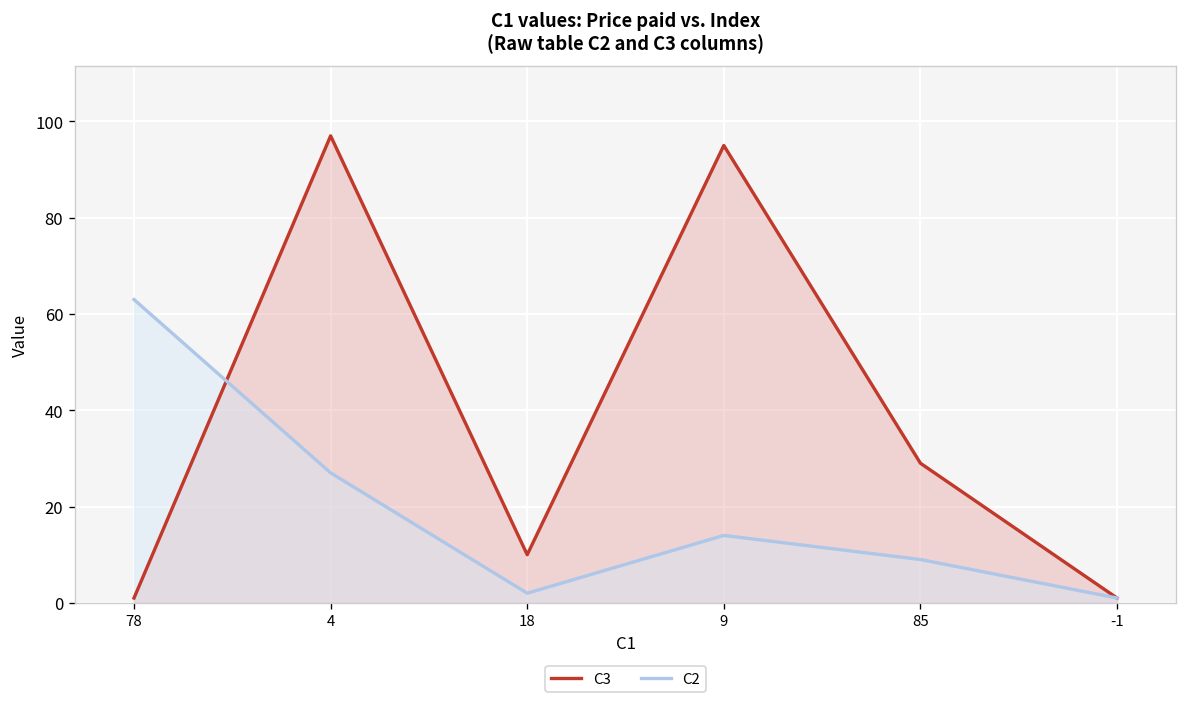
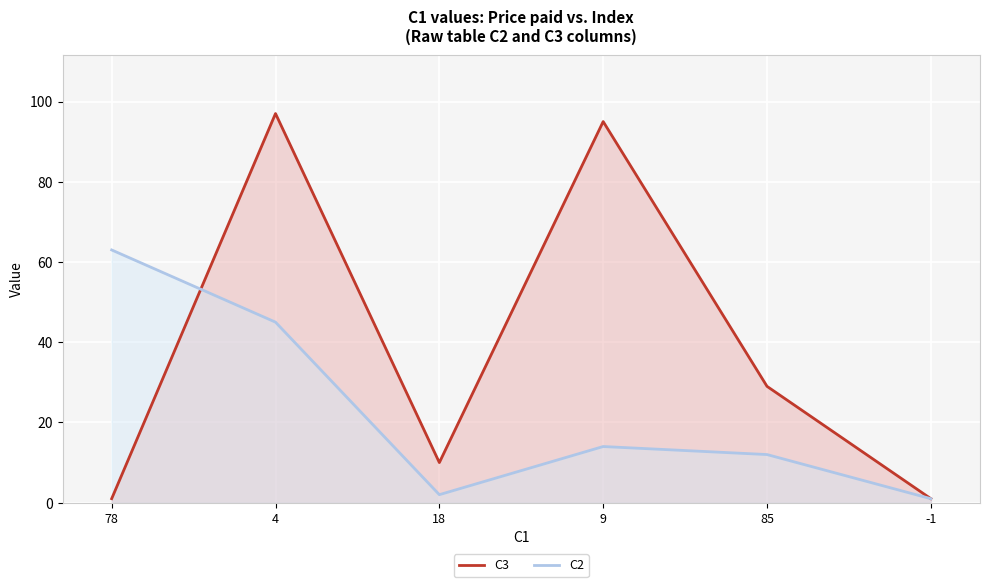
  {
    "C3": {
      "78": 1,
      "4": 97,
      "18": 10,
      "9": 95,
      "85": 29
    },
    "C2": {
      "78": 63,
-     "4": 27,
+     "4": 45,
      "18": 2,
      "9": 14,
-     "85": 9
+     "85": 12
    }
  }
